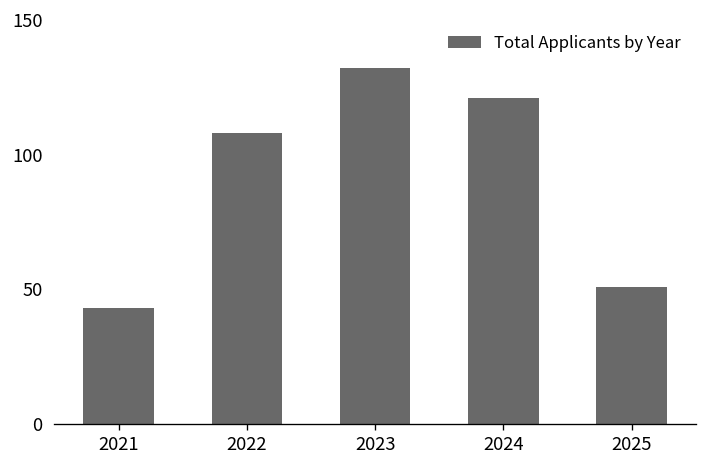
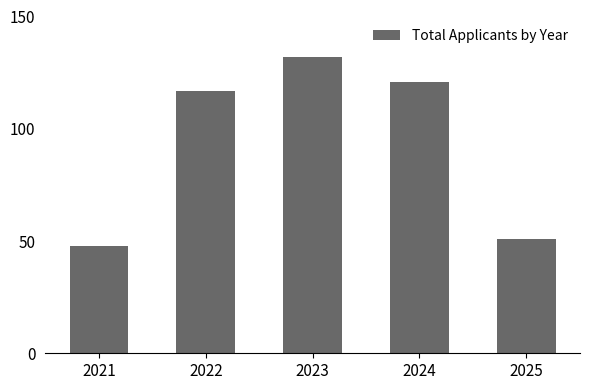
  {
-   "2021": 43,
-   "2022": 108,
+   "2021": 48,
+   "2022": 117,
    "2023": 132,
    "2024": 121,
    "2025": 51
  }
